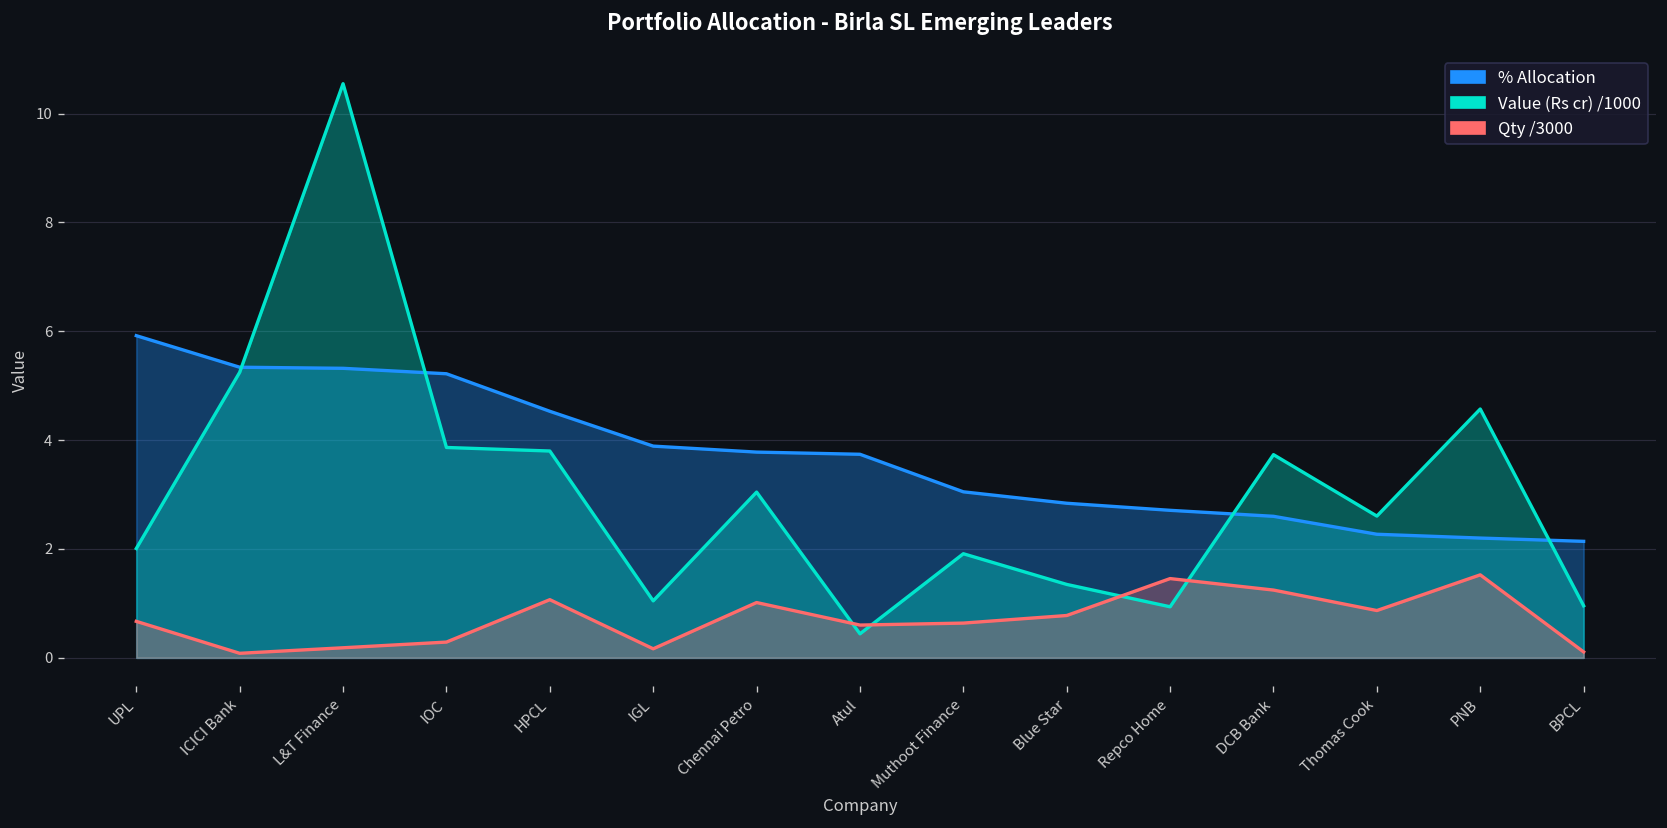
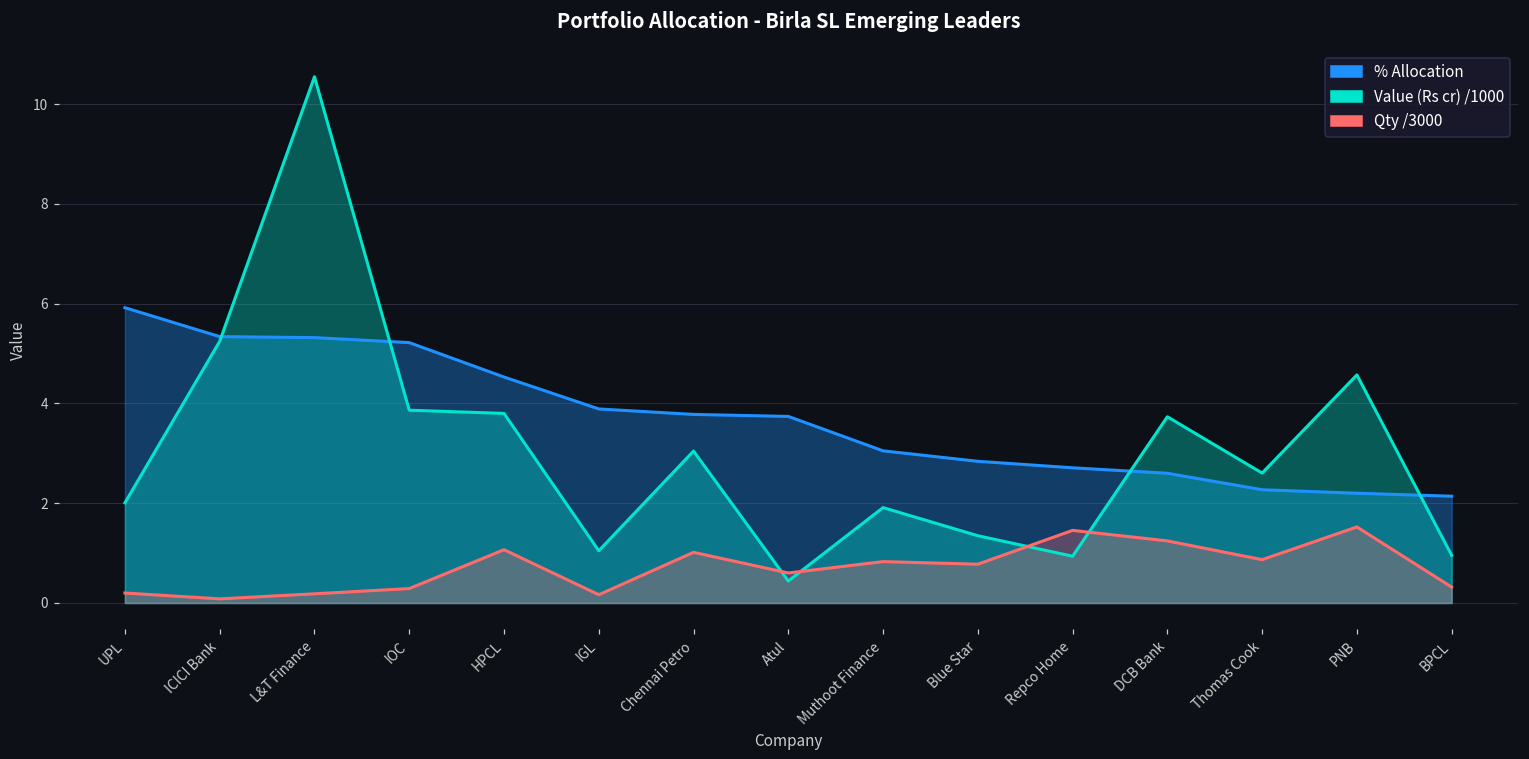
  {
    "Qty /3000": {
-     "UPL": 0.7,
+     "UPL": 0.2,
      "ICICI Bank": 0.1,
      "L&T Finance": 0.2,
      "IOC": 0.3,
      "HPCL": 1.1,
      "IGL": 0.2,
      "Chennai Petro": 1.0,
      "Atul": 0.6,
-     "Muthoot Finance": 0.6,
+     "Muthoot Finance": 0.8,
      "Blue Star": 0.8,
      "Repco Home": 1.5,
      "DCB Bank": 1.2,
      "Thomas Cook": 0.9,
      "PNB": 1.5,
-     "BPCL": 0.1
+     "BPCL": 0.3
    }
  }
